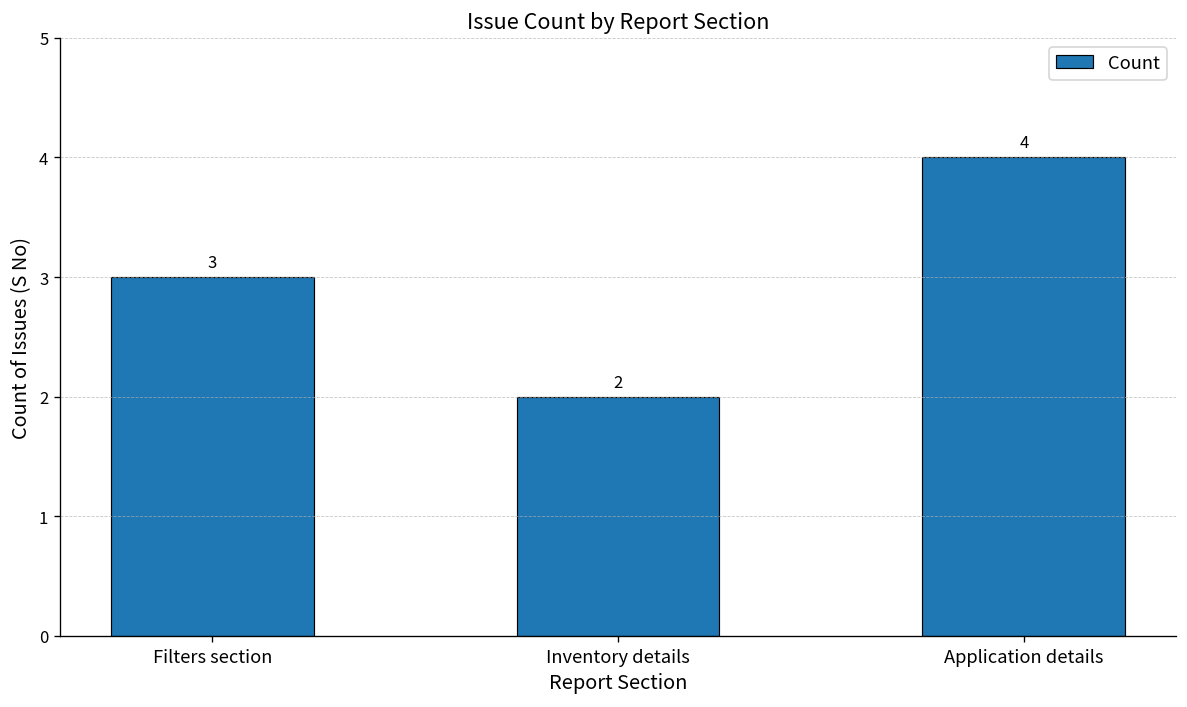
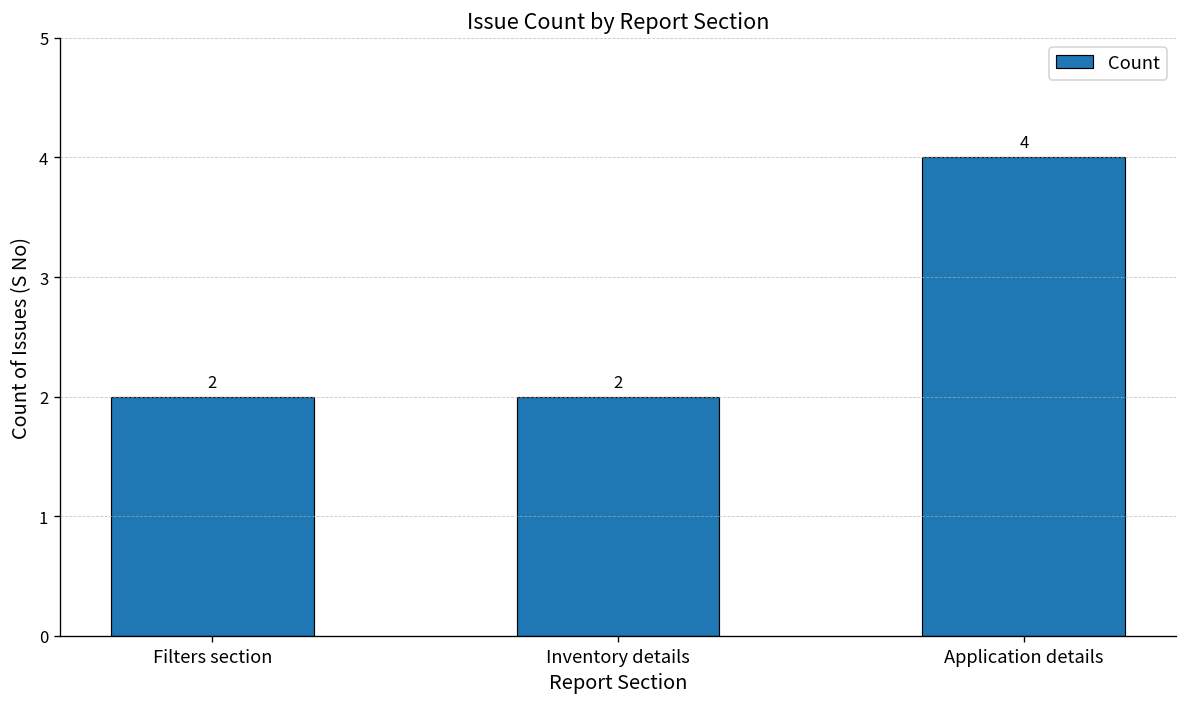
  {
-   "Filters section": 3,
+   "Filters section": 2,
    "Inventory details": 2,
    "Application details": 4
  }
